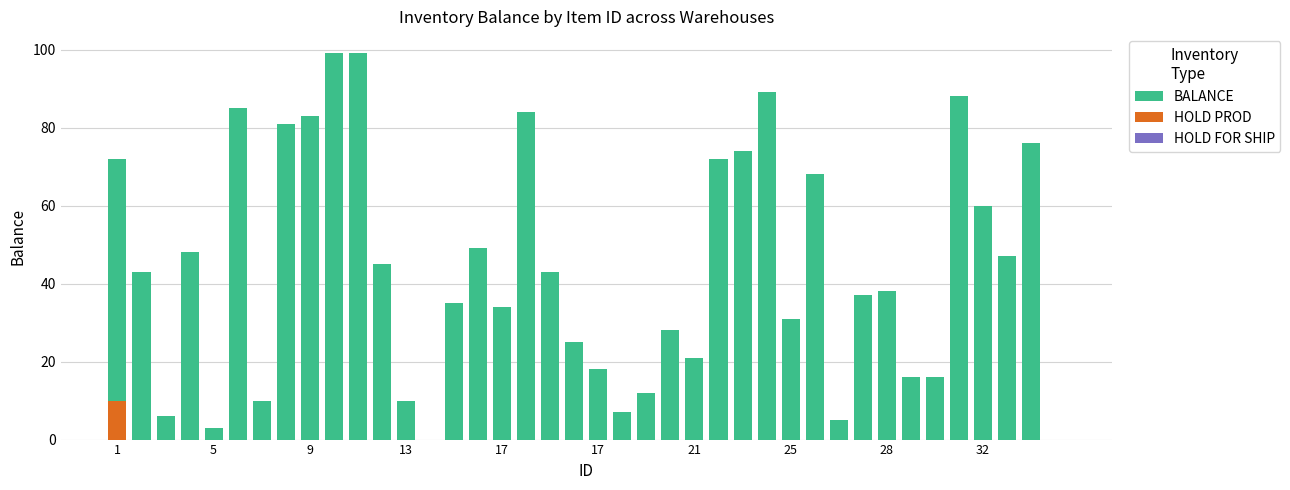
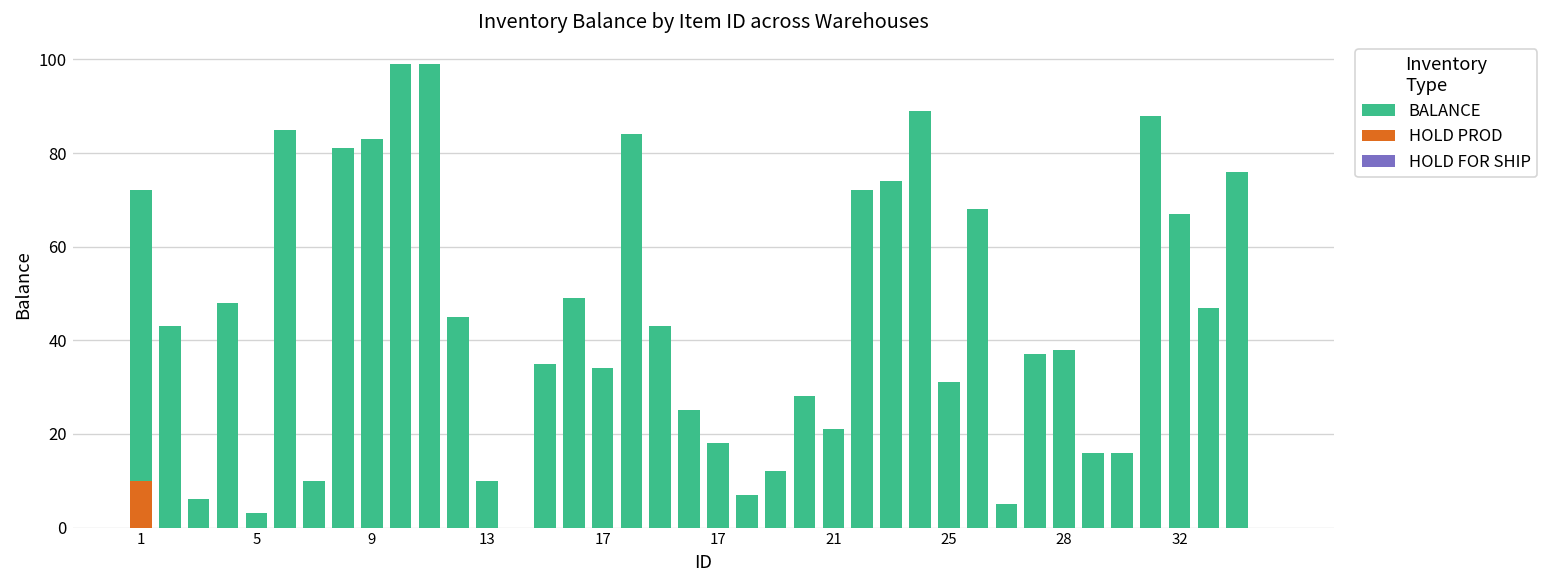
  {
    "HOLD FOR SHIP": {
      "28": 0,
      "32": 0
    },
    "HOLD PROD": {
      "28": 0,
      "32": 0
    },
    "BALANCE": {
-     "32": 60
+     "32": 67
    }
  }
